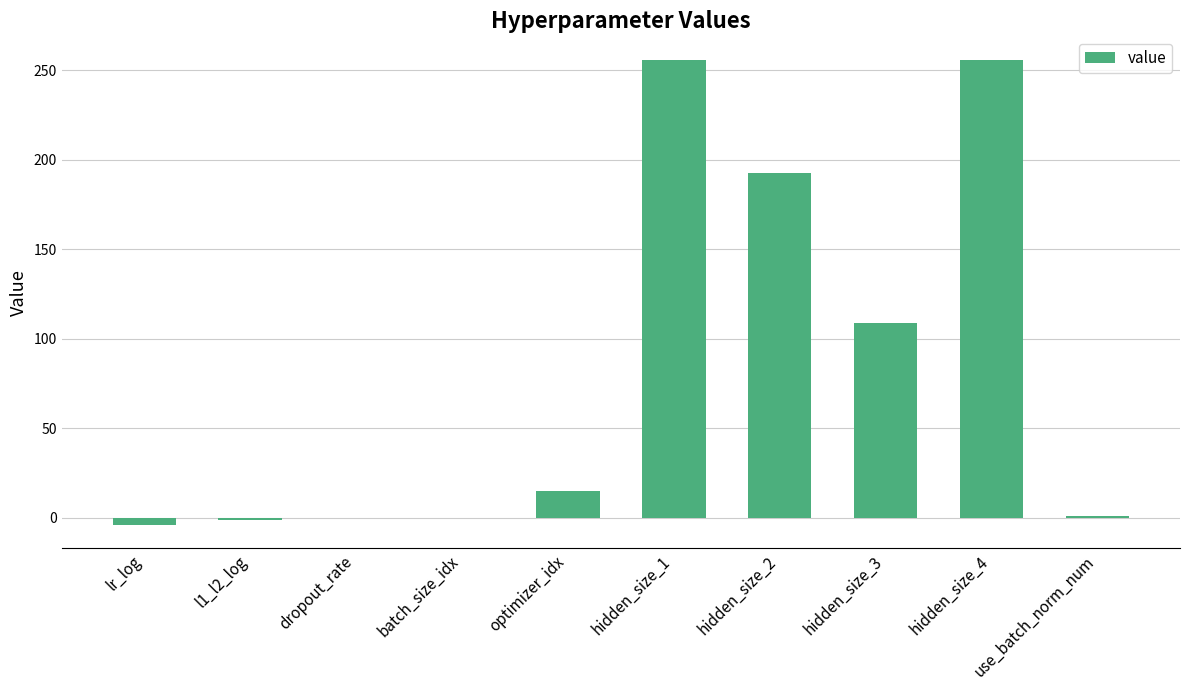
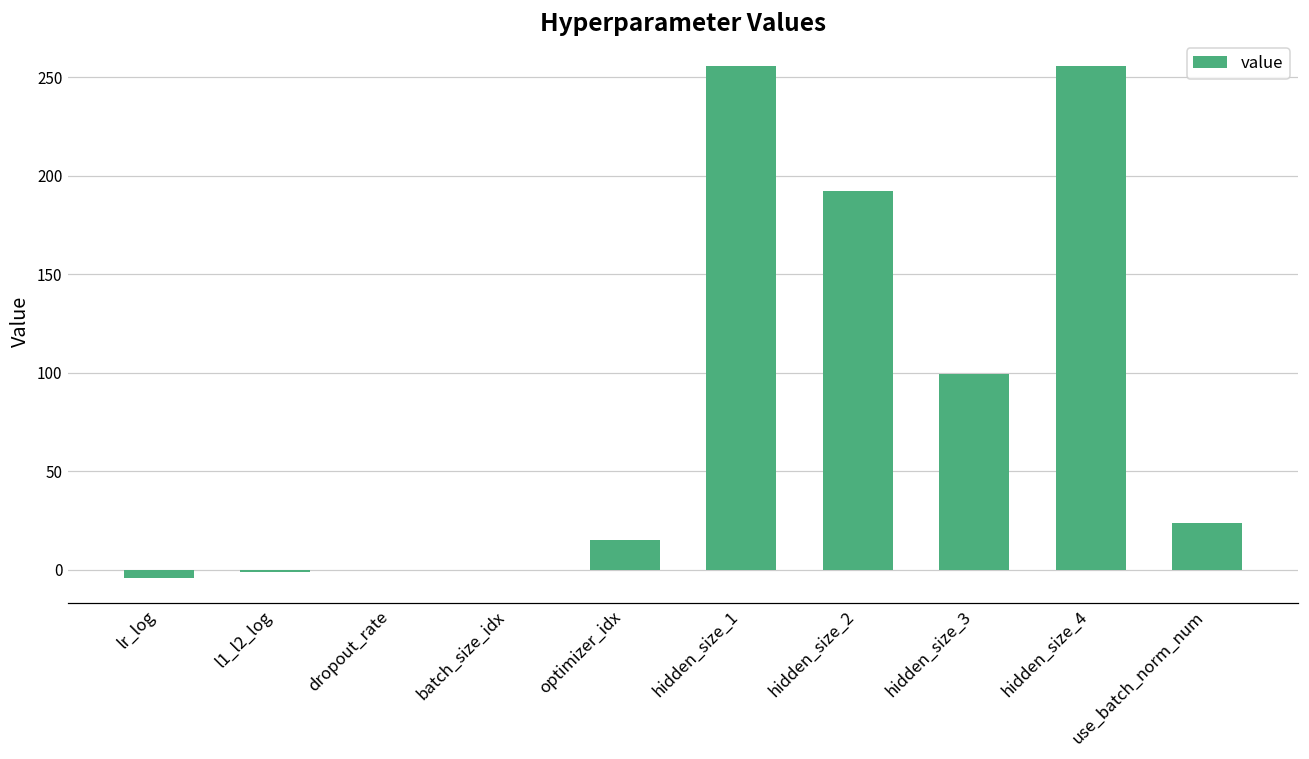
  {
    "lr_log": -4,
    "dropout_rate": 0,
    "batch_size_idx": 0,
    "optimizer_idx": 15,
    "hidden_size_1": 256,
    "hidden_size_2": 193,
-   "hidden_size_3": 109,
+   "hidden_size_3": 99,
    "hidden_size_4": 256,
-   "use_batch_norm_num": 1
+   "use_batch_norm_num": 24
  }
